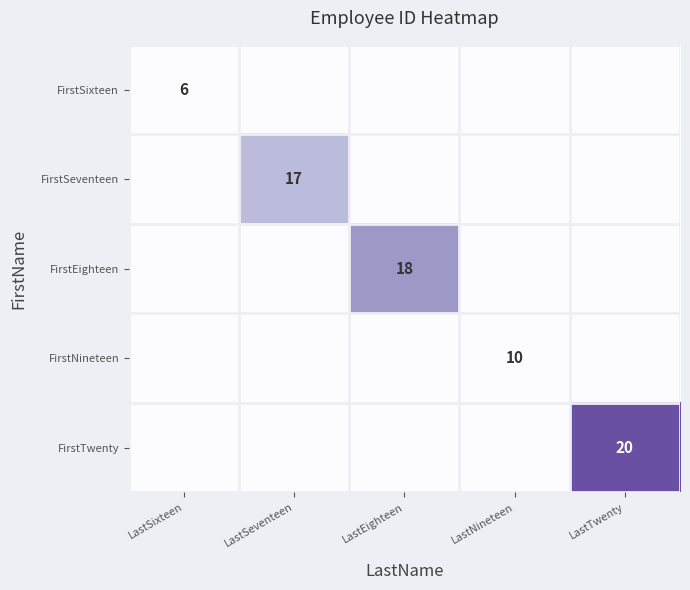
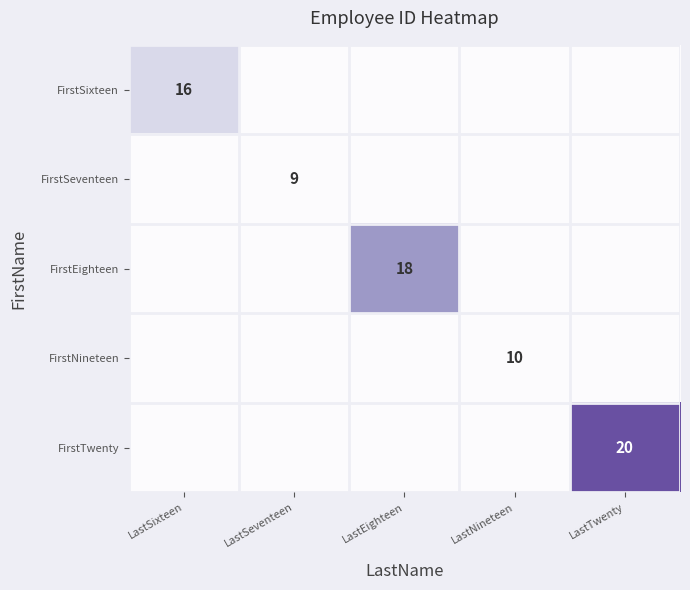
  {
    "FirstSixteen": {
-     "LastSixteen": 6
+     "LastSixteen": 16
    },
    "FirstSeventeen": {
-     "LastSeventeen": 17
+     "LastSeventeen": 9
    },
    "FirstEighteen": {
      "LastEighteen": 18
    },
    "FirstNineteen": {
      "LastNineteen": 10
    },
    "FirstTwenty": {
      "LastTwenty": 20
    }
  }
